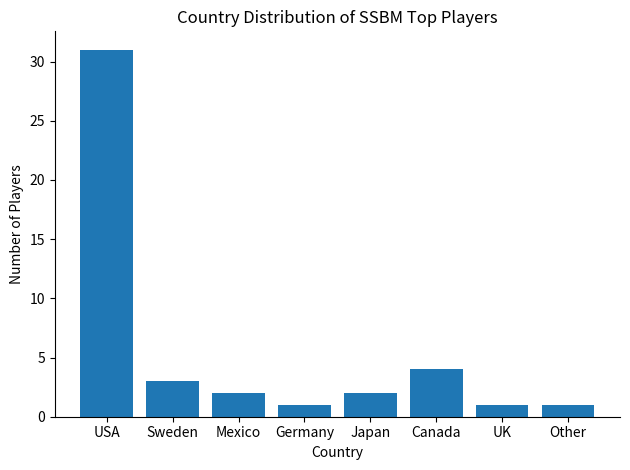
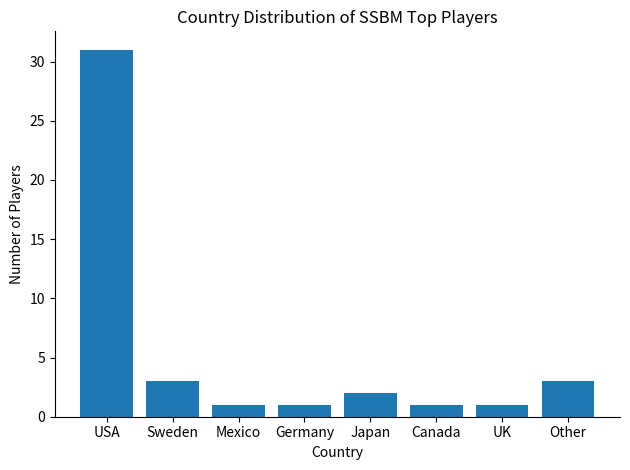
  {
    "USA": 31,
    "Sweden": 3,
-   "Mexico": 2,
+   "Mexico": 1,
    "Germany": 1,
    "Japan": 2,
-   "Canada": 4,
+   "Canada": 1,
    "UK": 1,
-   "Other": 1
+   "Other": 3
  }
